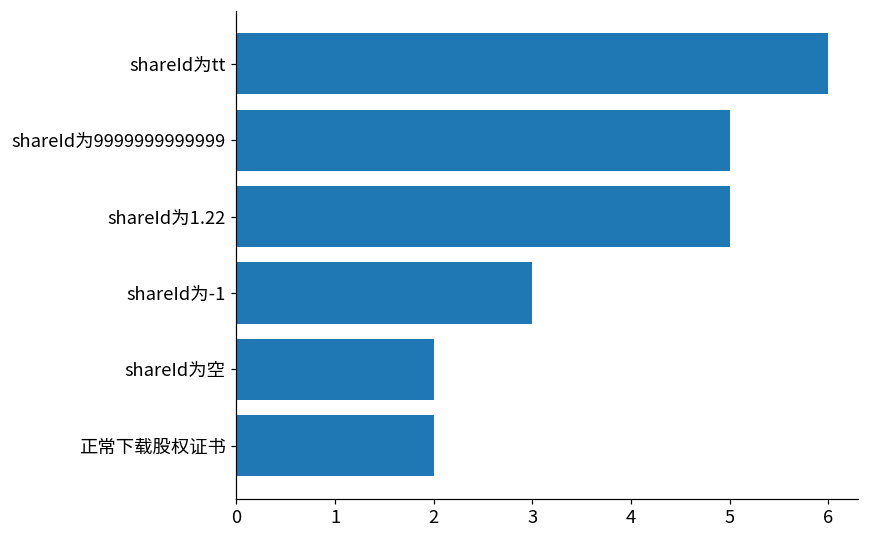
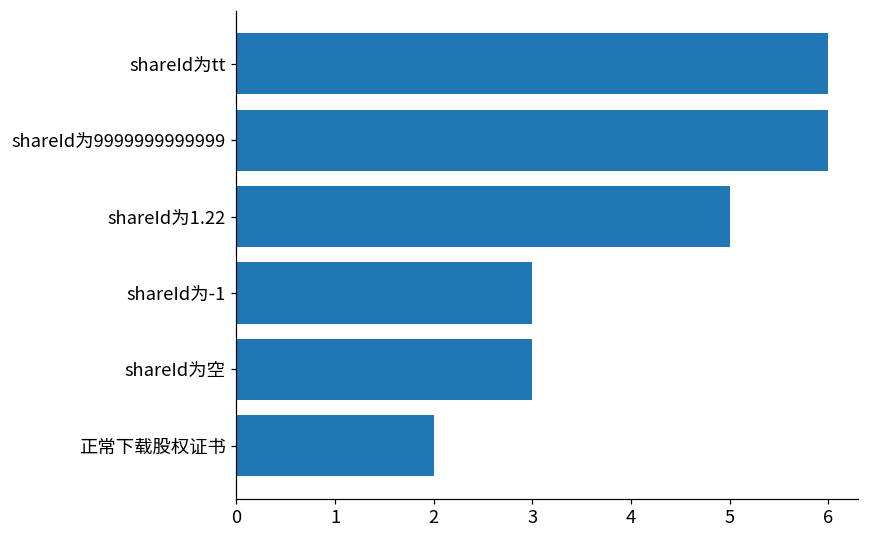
  {
    "shareId为tt": 6,
-   "shareId为9999999999999": 5,
+   "shareId为9999999999999": 6,
    "shareId为1.22": 5,
    "shareId为-1": 3,
-   "shareId为空": 2,
+   "shareId为空": 3,
    "正常下载股权证书": 2
  }
